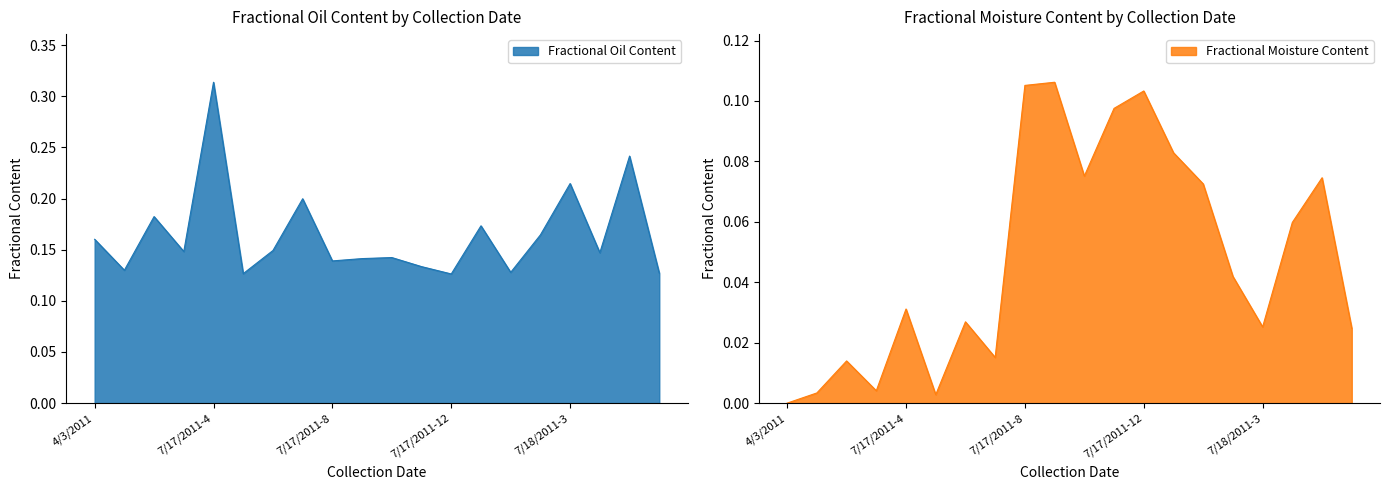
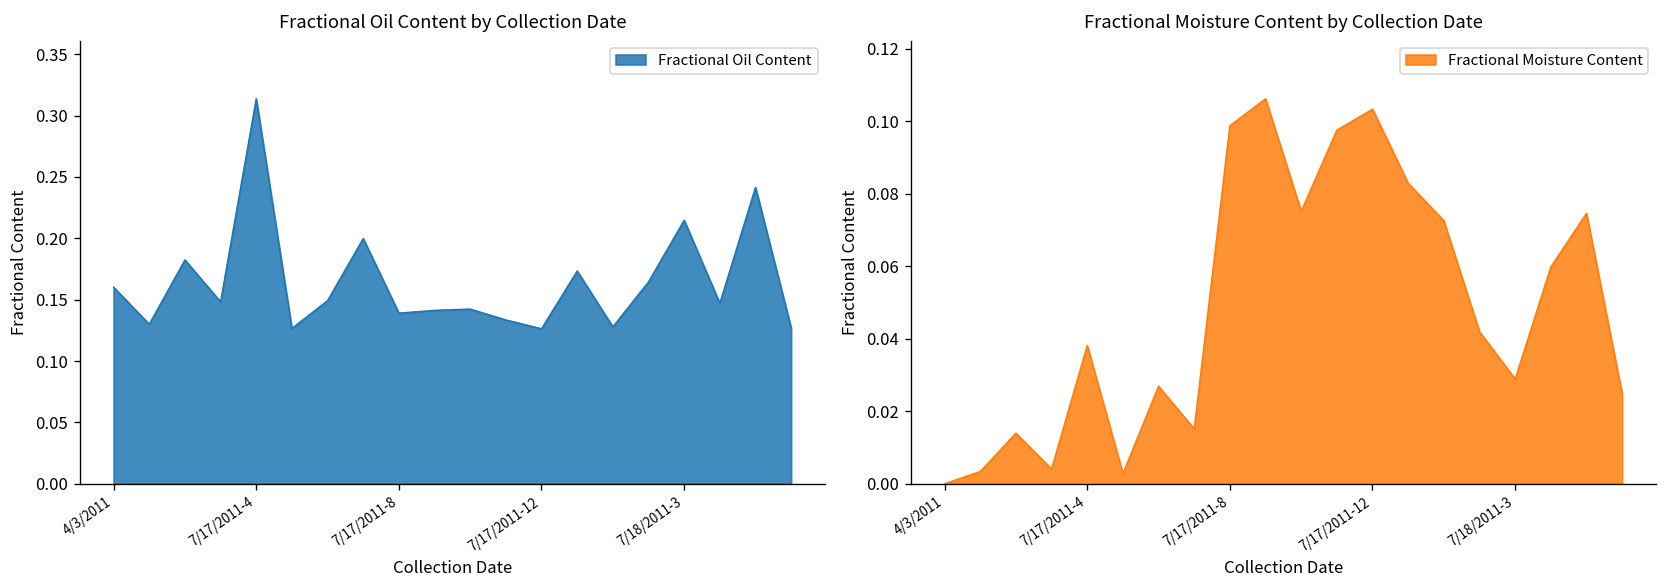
  {
    "Fractional Oil Content by Collection Date": {
      "4/3/2011": 0.160,
      "7/17/2011-4": 0.314,
      "7/17/2011-8": 0.139,
      "7/17/2011-12": 0.126,
      "7/18/2011-3": 0.215
    },
    "Fractional Moisture Content by Collection Date": {
      "4/3/2011": 0.000,
-     "7/17/2011-4": 0.031,
-     "7/17/2011-8": 0.105,
+     "7/17/2011-4": 0.038,
+     "7/17/2011-8": 0.099,
      "7/17/2011-12": 0.103,
-     "7/18/2011-3": 0.025
+     "7/18/2011-3": 0.029
    }
  }
